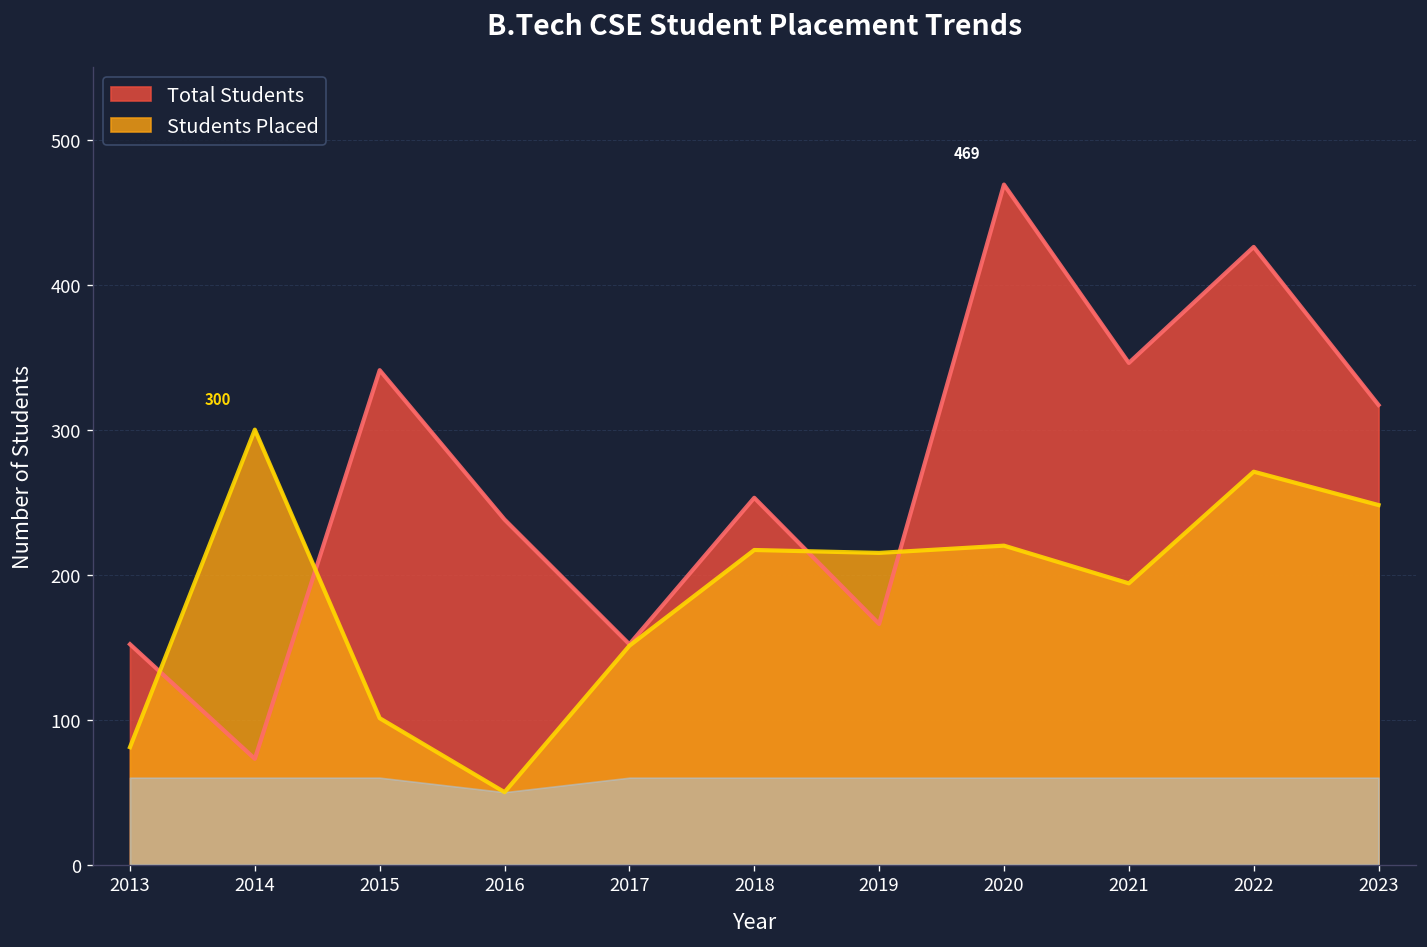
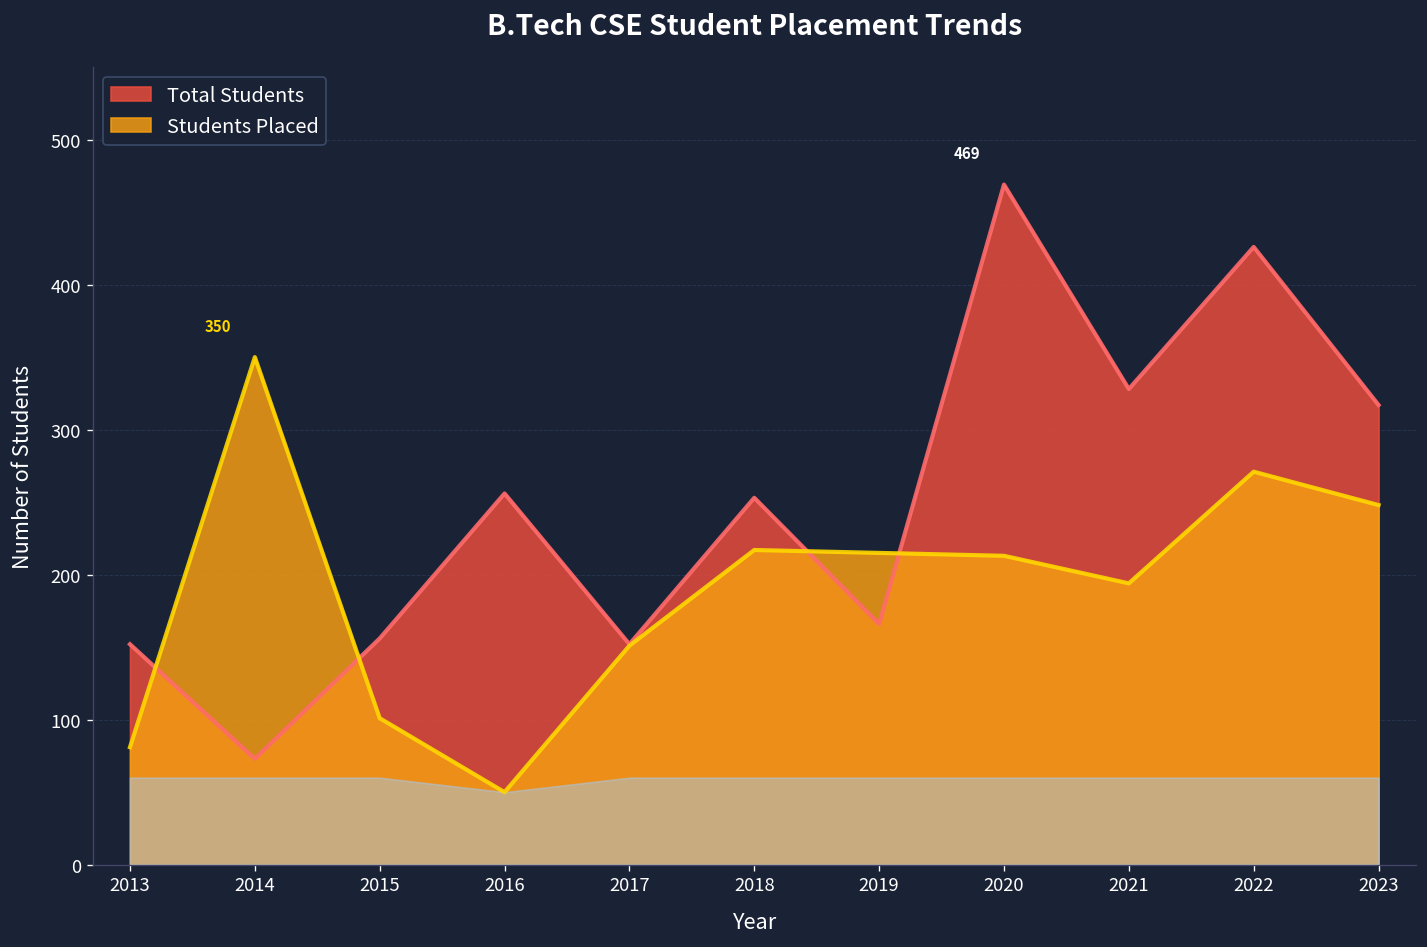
  {
    "Total Students": {
      "2013": 152,
      "2014": 73,
-     "2015": 341,
-     "2016": 238,
+     "2015": 156,
+     "2016": 256,
      "2018": 253,
      "2019": 166,
-     "2021": 346,
+     "2021": 328,
      "2022": 426,
      "2023": 317
    },
    "Students Placed": {
-     "2014": 300,
-     "2020": 220
+     "2014": 350,
+     "2020": 213
    }
  }
